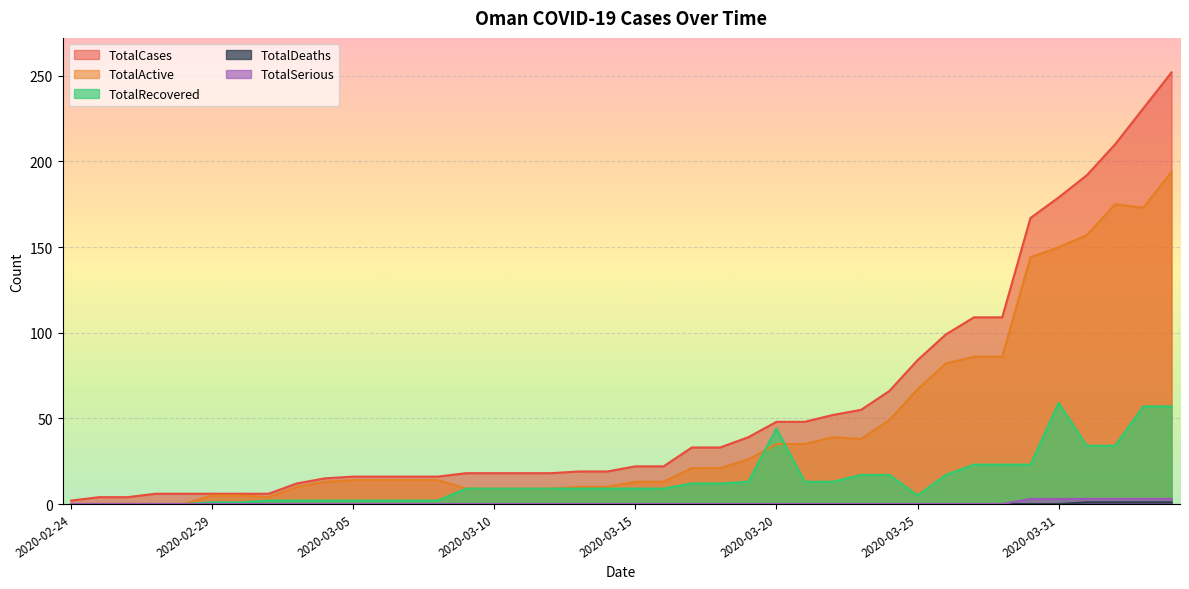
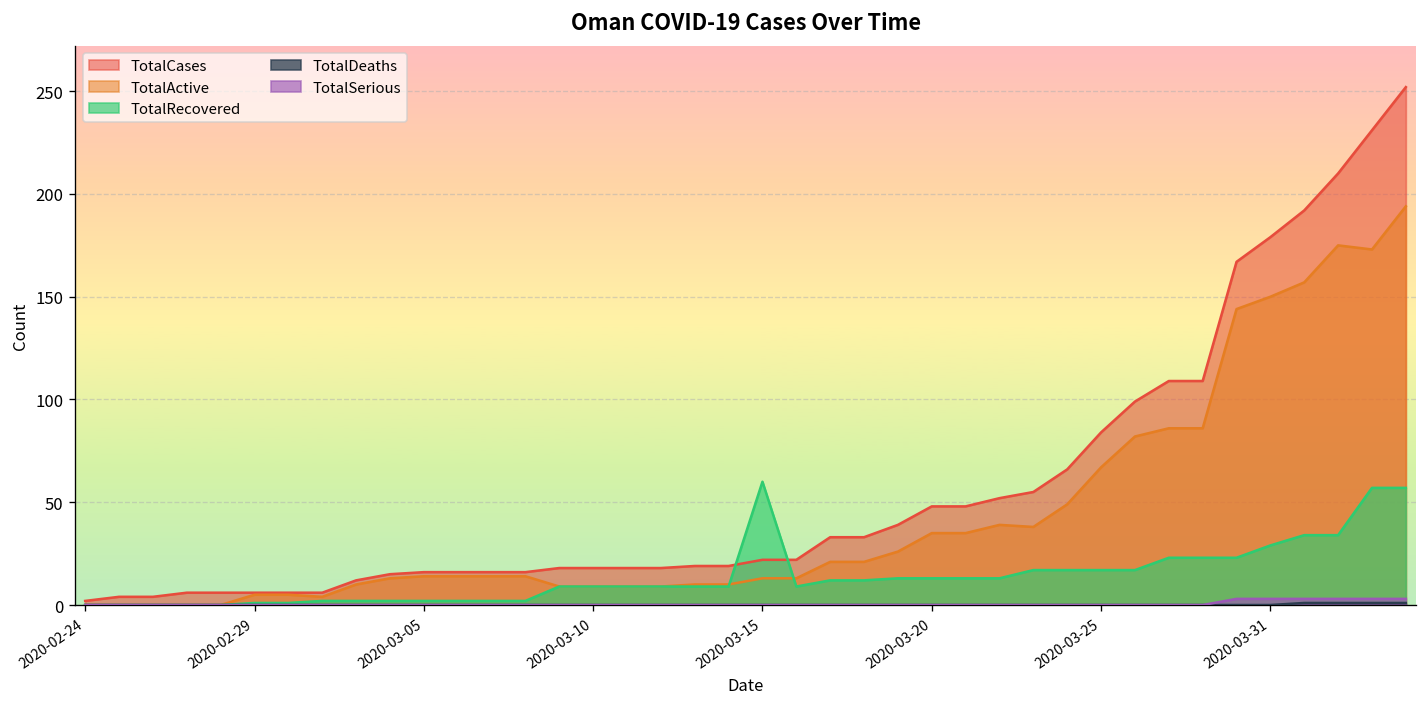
  {
    "TotalRecovered": {
      "2020-03-05": 2,
-     "2020-03-15": 9,
-     "2020-03-20": 44,
-     "2020-03-25": 5,
-     "2020-03-31": 59
+     "2020-03-15": 60,
+     "2020-03-20": 13,
+     "2020-03-25": 17,
+     "2020-03-31": 29
    },
    "TotalDeaths": {
      "2020-03-31": 0
    },
    "TotalSerious": {
      "2020-03-31": 3
    }
  }
